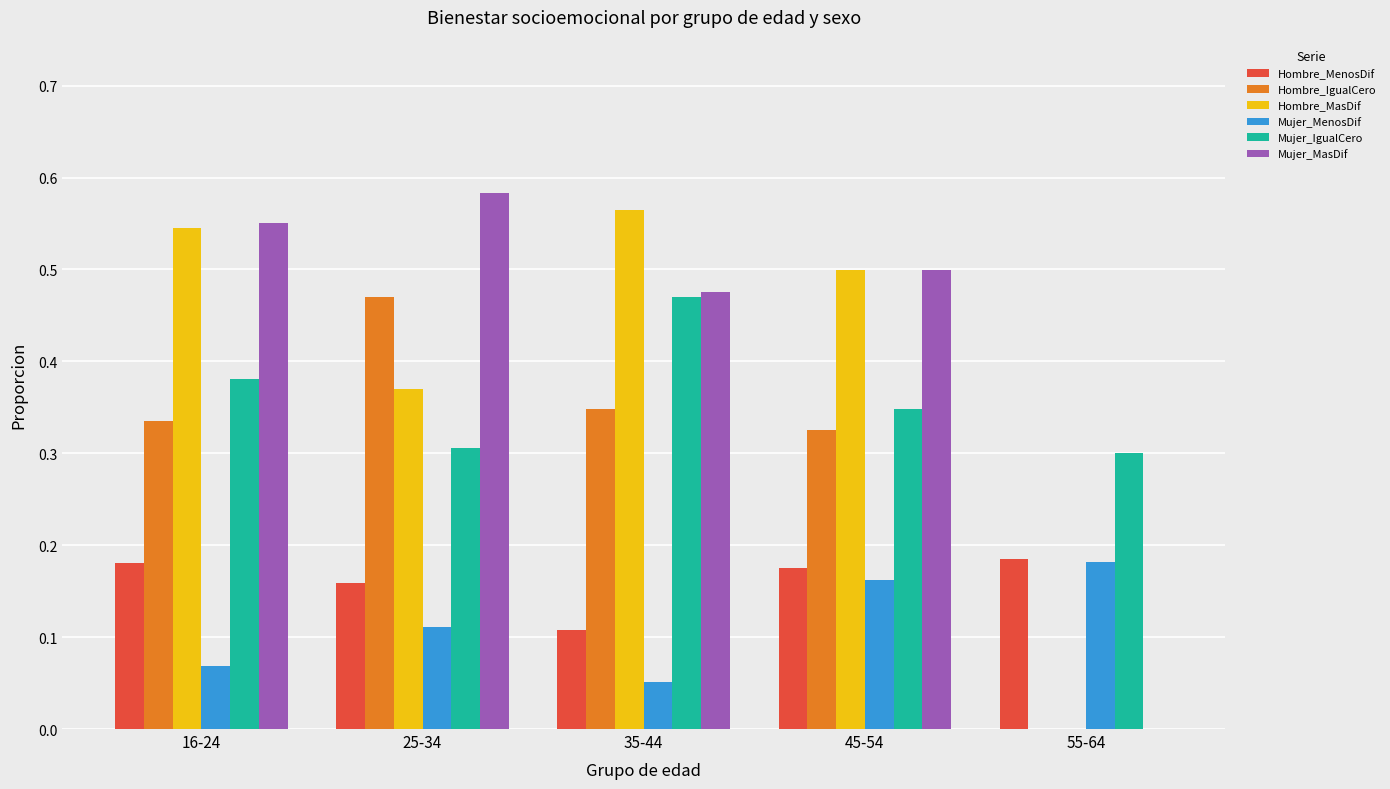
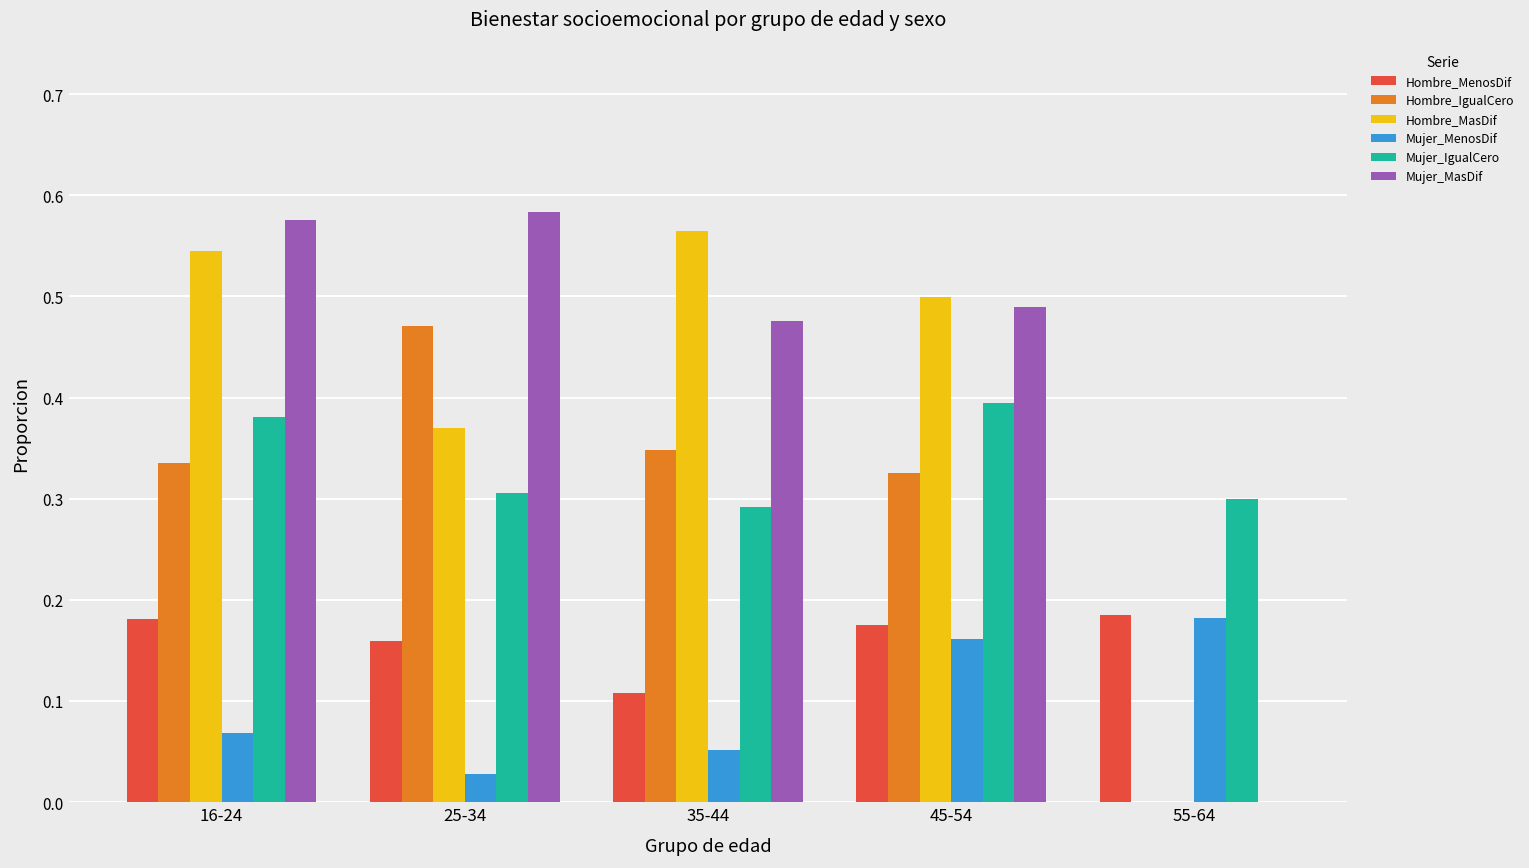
  {
    "Hombre_MasDif": {
      "16-24": 0.55,
      "25-34": 0.37,
      "35-44": 0.56,
      "45-54": 0.50,
      "55-64": 0.00
    },
    "Mujer_MenosDif": {
      "16-24": 0.07,
-     "25-34": 0.11,
+     "25-34": 0.03,
      "35-44": 0.05,
      "45-54": 0.16,
      "55-64": 0.18
    },
    "Mujer_IgualCero": {
      "16-24": 0.38,
      "25-34": 0.31,
-     "35-44": 0.47,
-     "45-54": 0.35,
+     "35-44": 0.29,
+     "45-54": 0.39,
      "55-64": 0.30
    },
    "Mujer_MasDif": {
-     "16-24": 0.55,
+     "16-24": 0.58,
      "25-34": 0.58,
      "35-44": 0.48,
-     "45-54": 0.50,
+     "45-54": 0.49,
      "55-64": 0.00
    }
  }
